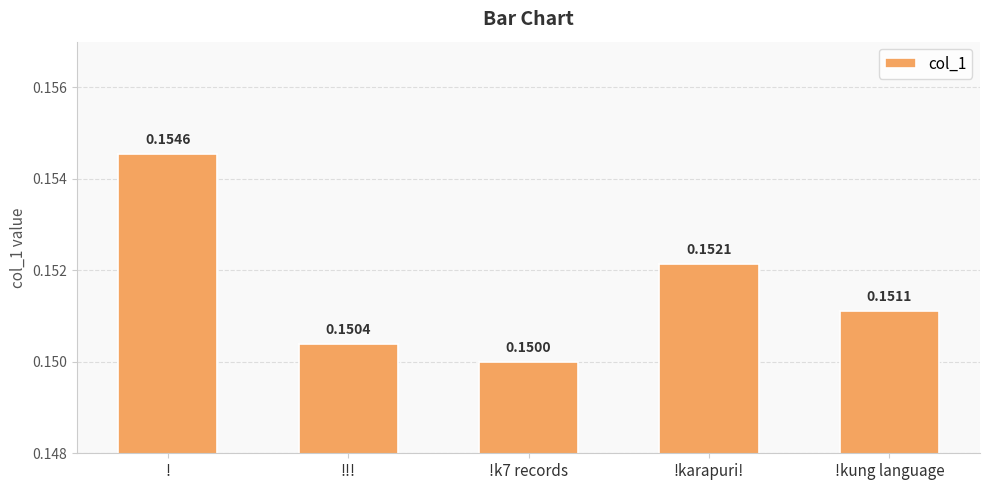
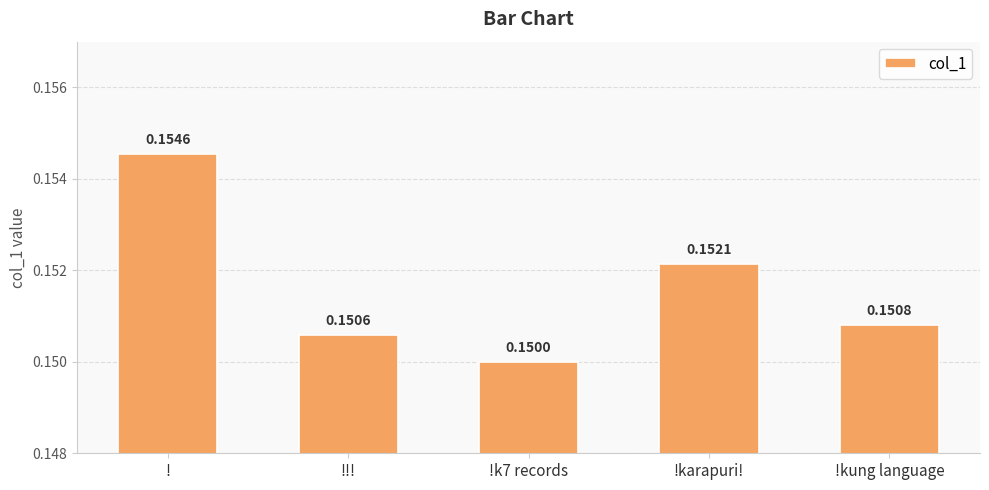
  {
    "!": 0.1546,
-   "!!!": 0.1504,
+   "!!!": 0.1506,
    "!k7 records": 0.1500,
    "!karapuri!": 0.1521,
-   "!kung language": 0.1511
+   "!kung language": 0.1508
  }
